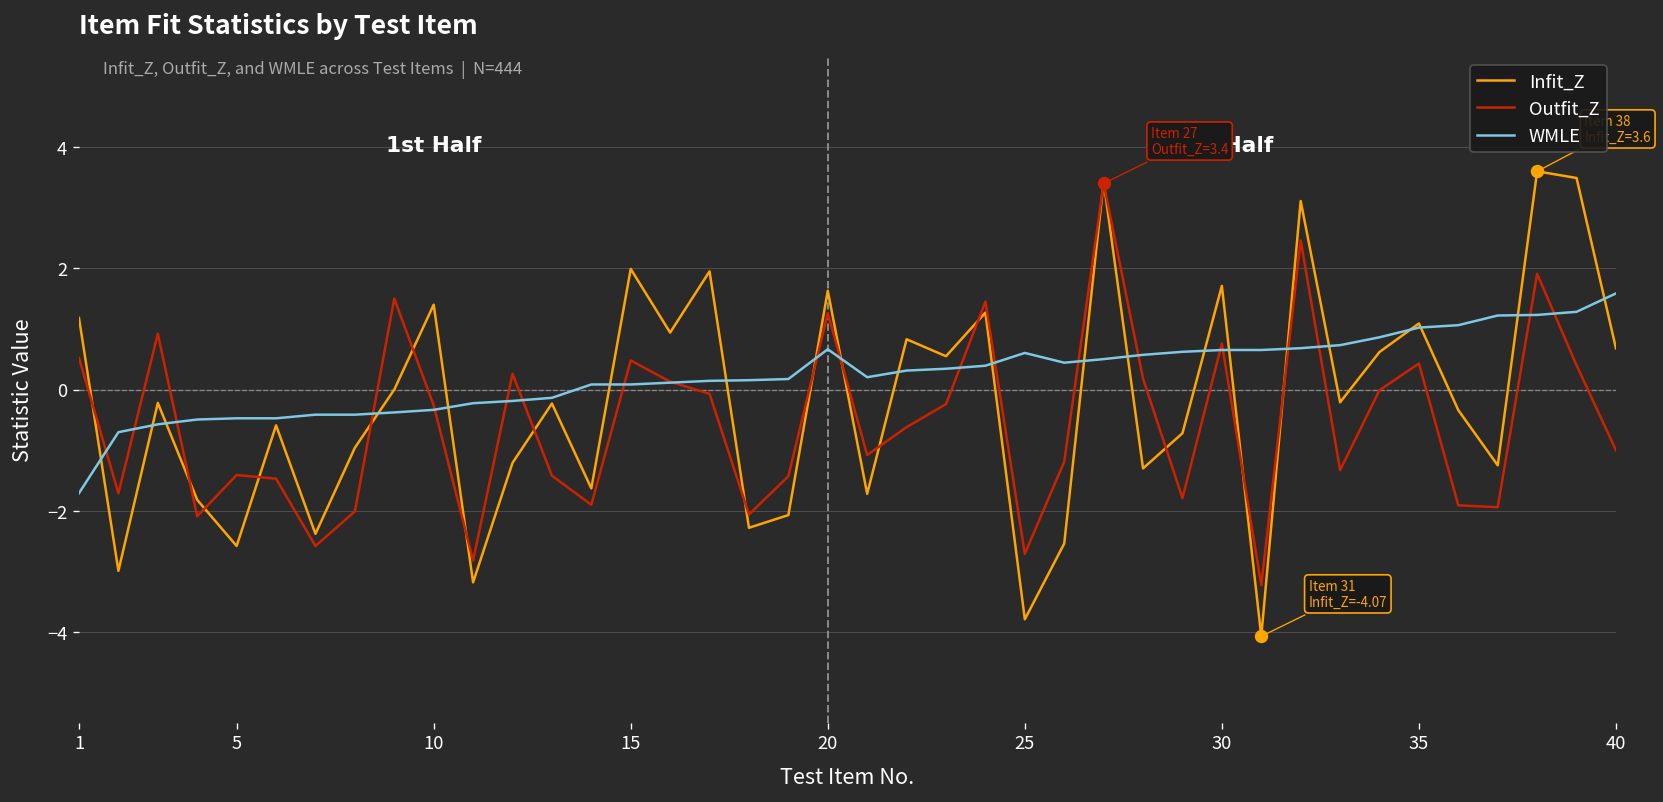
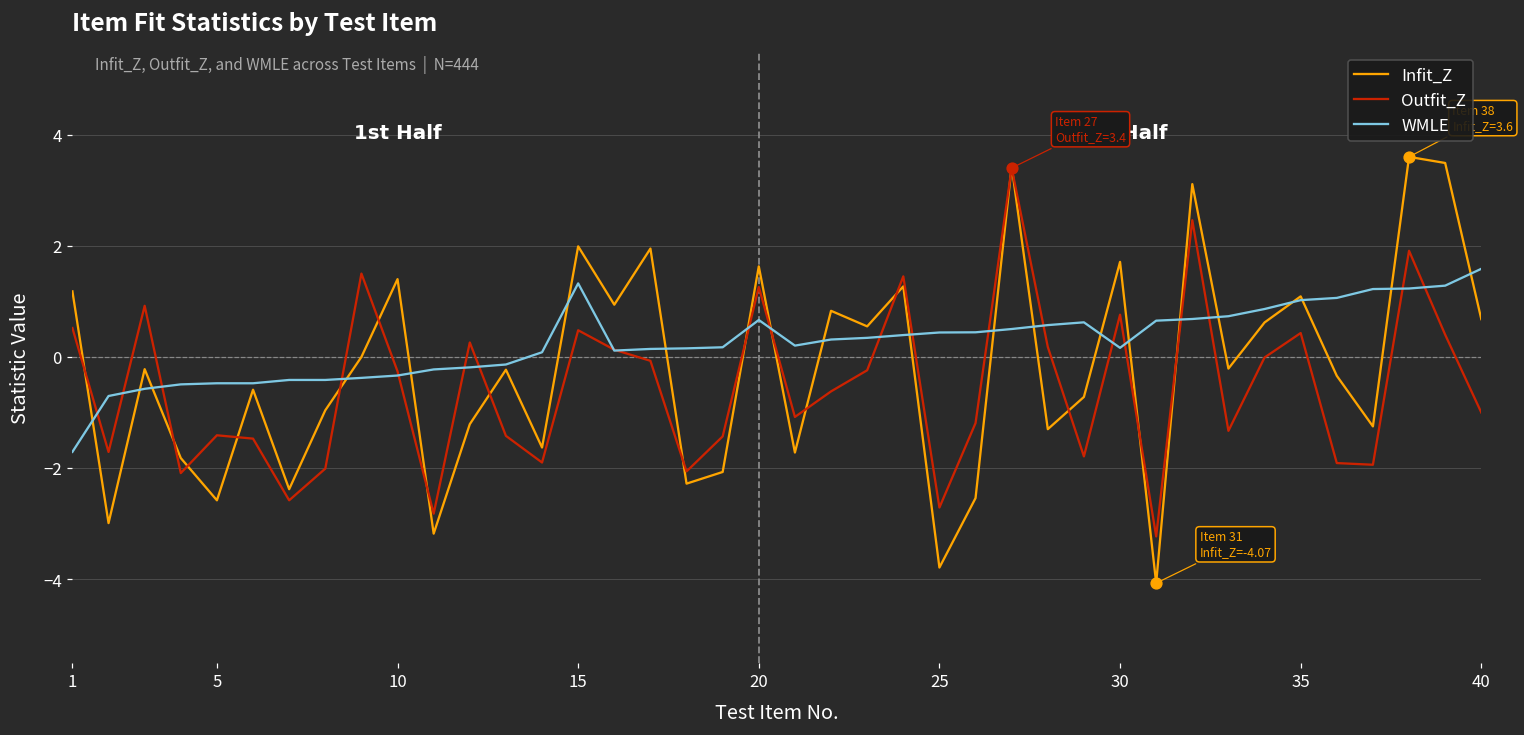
  {
    "WMLE": {
      "1": -1.7,
      "5": -0.5,
      "10": -0.3,
-     "15": 0.1,
+     "15": 1.3,
      "20": 0.7,
-     "25": 0.6,
-     "30": 0.7,
+     "25": 0.4,
+     "30": 0.2,
      "35": 1.0,
      "40": 1.6
    }
  }
